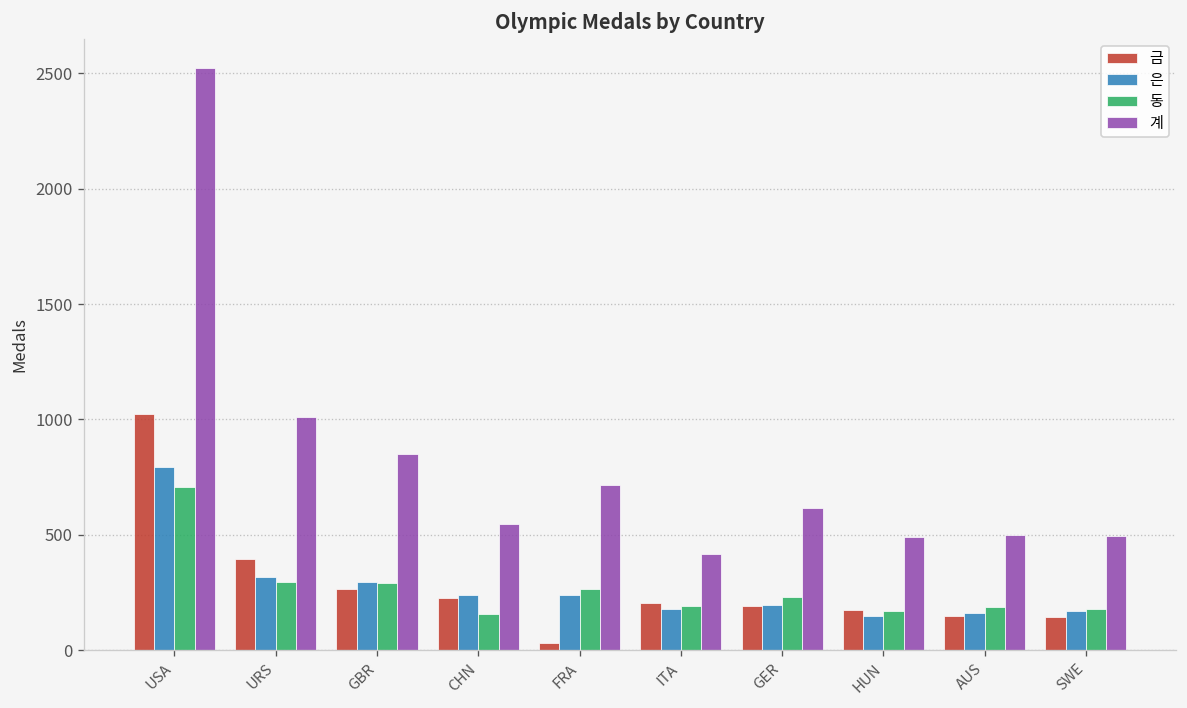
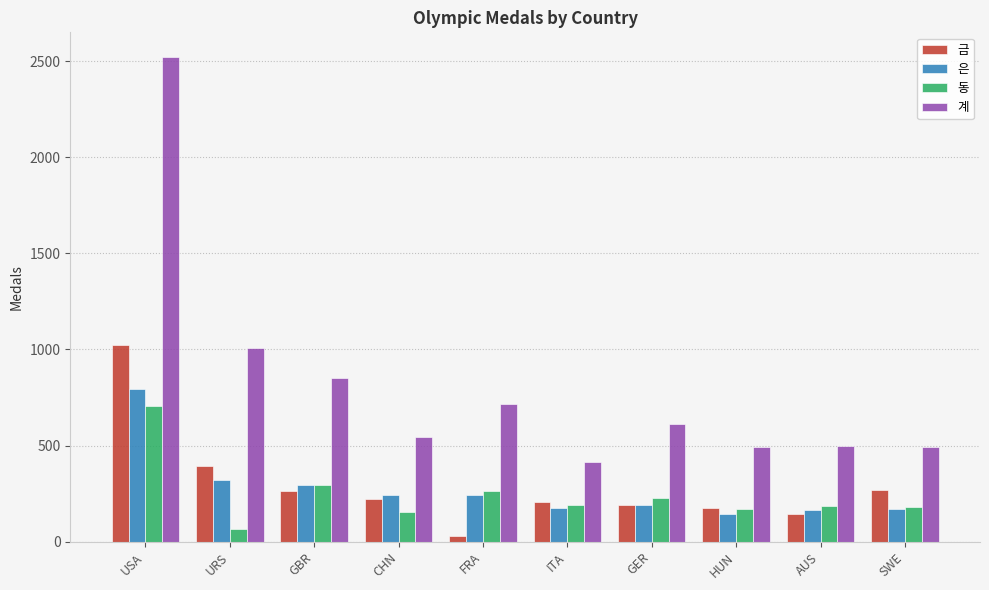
  {
    "금": {
      "USA": 1020,
      "URS": 400,
      "GBR": 260,
      "CHN": 220,
      "FRA": 30,
      "ITA": 210,
      "GER": 190,
      "HUN": 180,
      "AUS": 150,
-     "SWE": 150
+     "SWE": 270
    },
    "은": {
      "USA": 800,
      "URS": 320,
      "GBR": 300,
      "CHN": 240,
      "FRA": 240,
      "ITA": 180,
      "GER": 190,
      "HUN": 150,
      "AUS": 160,
      "SWE": 170
    },
    "동": {
      "USA": 710,
-     "URS": 300,
+     "URS": 70,
      "GBR": 290,
      "CHN": 160,
      "FRA": 260,
      "ITA": 190,
      "GER": 230,
      "HUN": 170,
      "AUS": 190,
      "SWE": 180
    },
    "계": {
      "USA": 2520,
      "URS": 1010,
      "GBR": 850,
      "CHN": 550,
      "FRA": 720,
      "ITA": 420,
      "GER": 620,
      "HUN": 490,
      "AUS": 500,
      "SWE": 490
    }
  }
